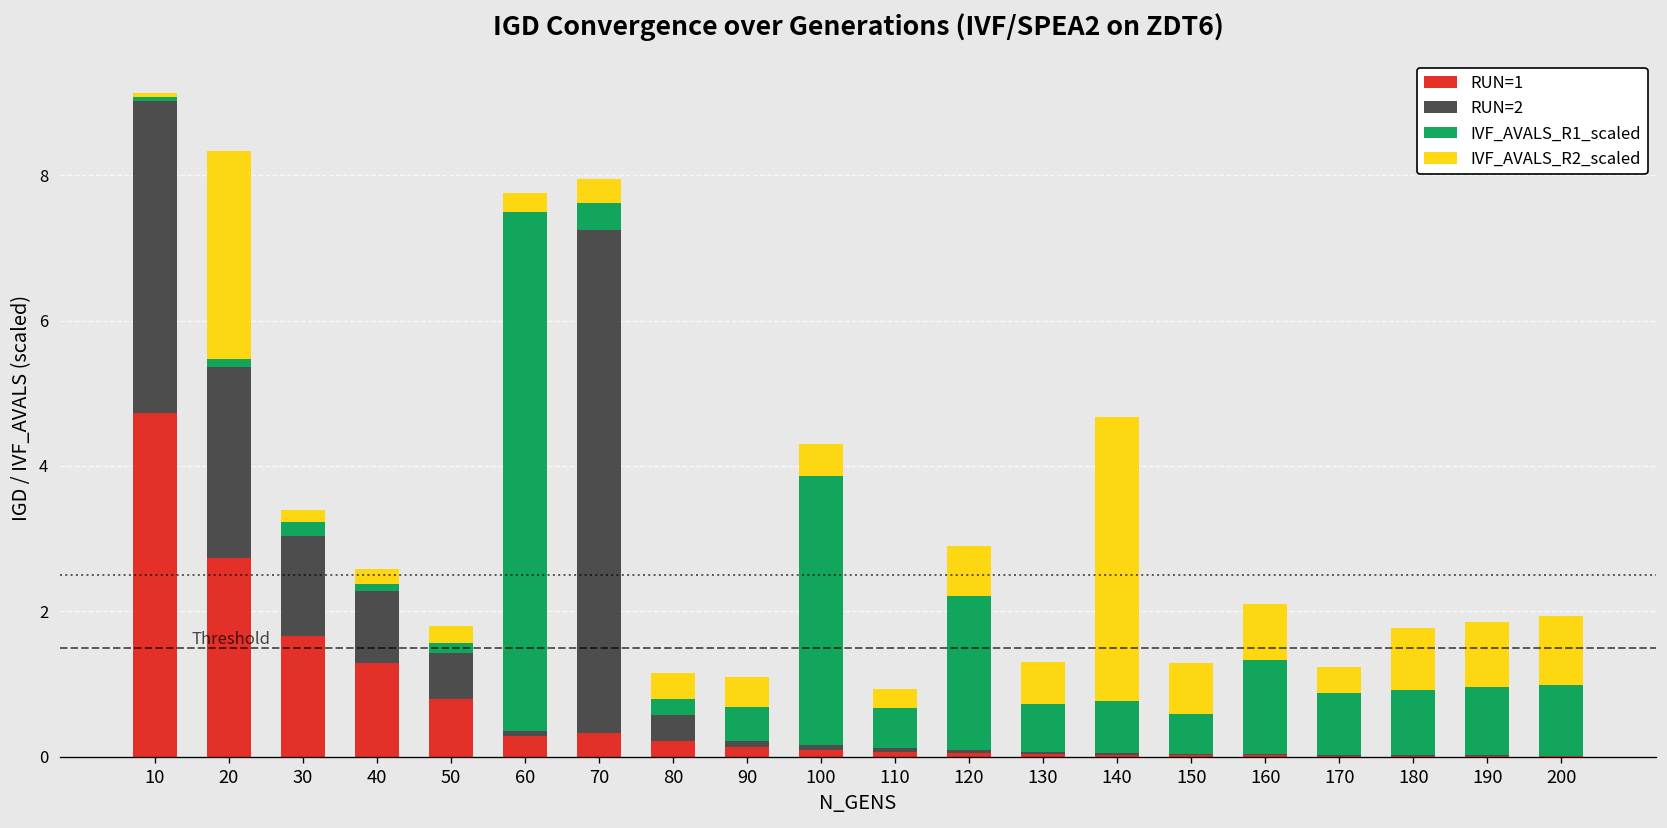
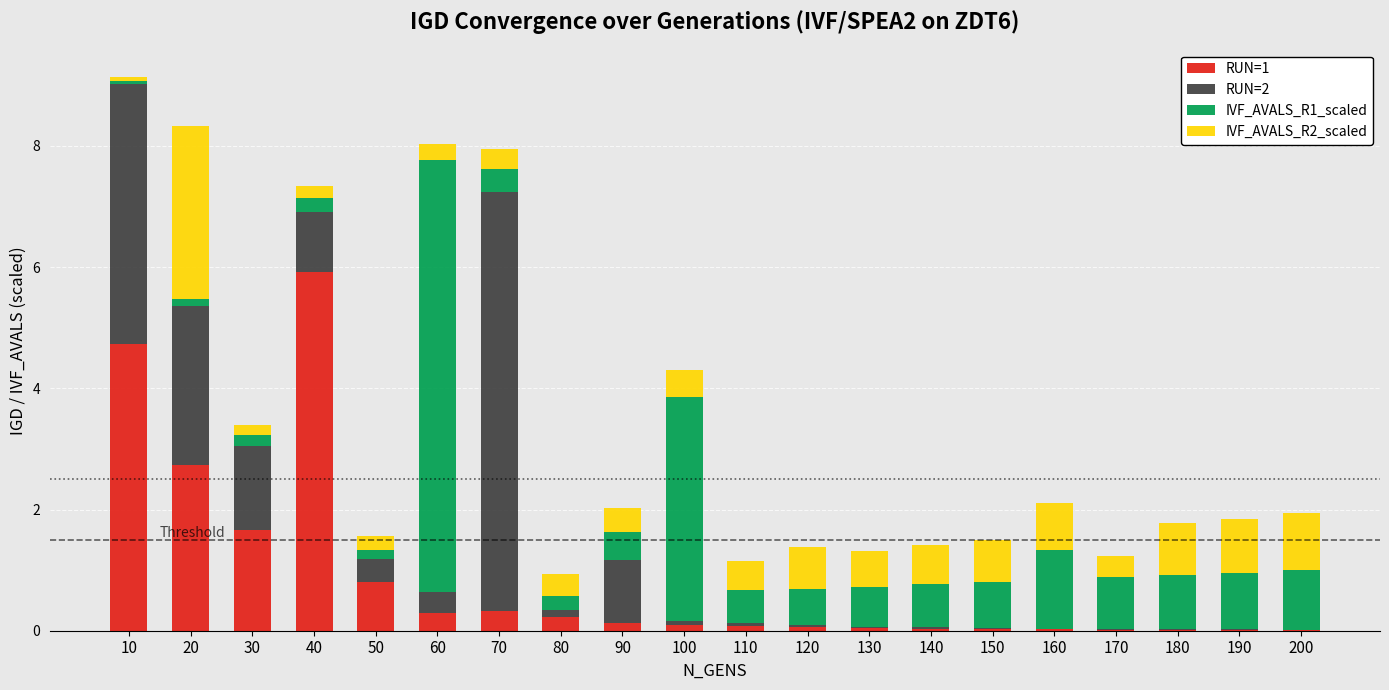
  {
    "RUN=1": {
      "10": 4.7,
      "20": 2.7,
      "30": 1.7,
-     "40": 1.3,
+     "40": 5.9,
      "50": 0.8,
      "60": 0.3,
      "70": 0.3,
      "80": 0.2,
      "90": 0.1,
      "100": 0.1,
      "110": 0.1,
      "120": 0.1
    },
    "RUN=2": {
      "10": 4.3,
      "20": 2.6,
      "30": 1.4,
      "40": 1.0,
-     "50": 0.6,
-     "60": 0.1,
+     "50": 0.4,
+     "60": 0.4,
      "70": 6.9,
-     "80": 0.4,
-     "90": 0.1,
+     "80": 0.1,
+     "90": 1.0,
      "100": 0.1,
      "110": 0.1
    },
    "IVF_AVALS_R1_scaled": {
      "10": 0.0,
      "20": 0.1,
      "30": 0.2,
-     "40": 0.1,
+     "40": 0.2,
      "50": 0.2,
      "60": 7.1,
      "70": 0.4,
      "80": 0.2,
      "90": 0.5,
      "100": 3.7,
      "110": 0.5,
-     "120": 2.1,
+     "120": 0.6,
      "130": 0.7,
      "140": 0.7,
-     "150": 0.5,
+     "150": 0.8,
      "160": 1.3,
      "170": 0.9,
      "180": 0.9,
      "190": 0.9,
      "200": 1.0
    },
    "IVF_AVALS_R2_scaled": {
      "10": 0.1,
      "20": 2.8,
      "30": 0.2,
      "40": 0.2,
      "50": 0.2,
      "60": 0.3,
      "70": 0.3,
      "80": 0.4,
      "90": 0.4,
      "100": 0.4,
-     "110": 0.3,
+     "110": 0.5,
      "120": 0.7,
      "130": 0.6,
-     "140": 3.9,
+     "140": 0.7,
      "150": 0.7,
      "160": 0.8,
      "170": 0.4,
      "180": 0.9,
      "190": 0.9,
      "200": 0.9
    }
  }
